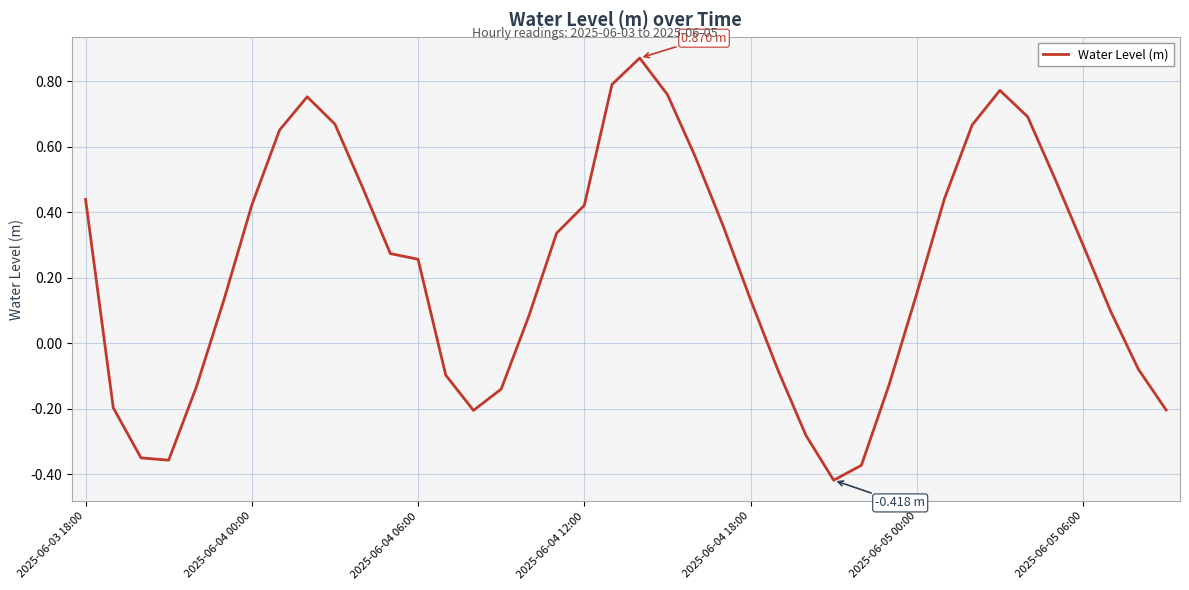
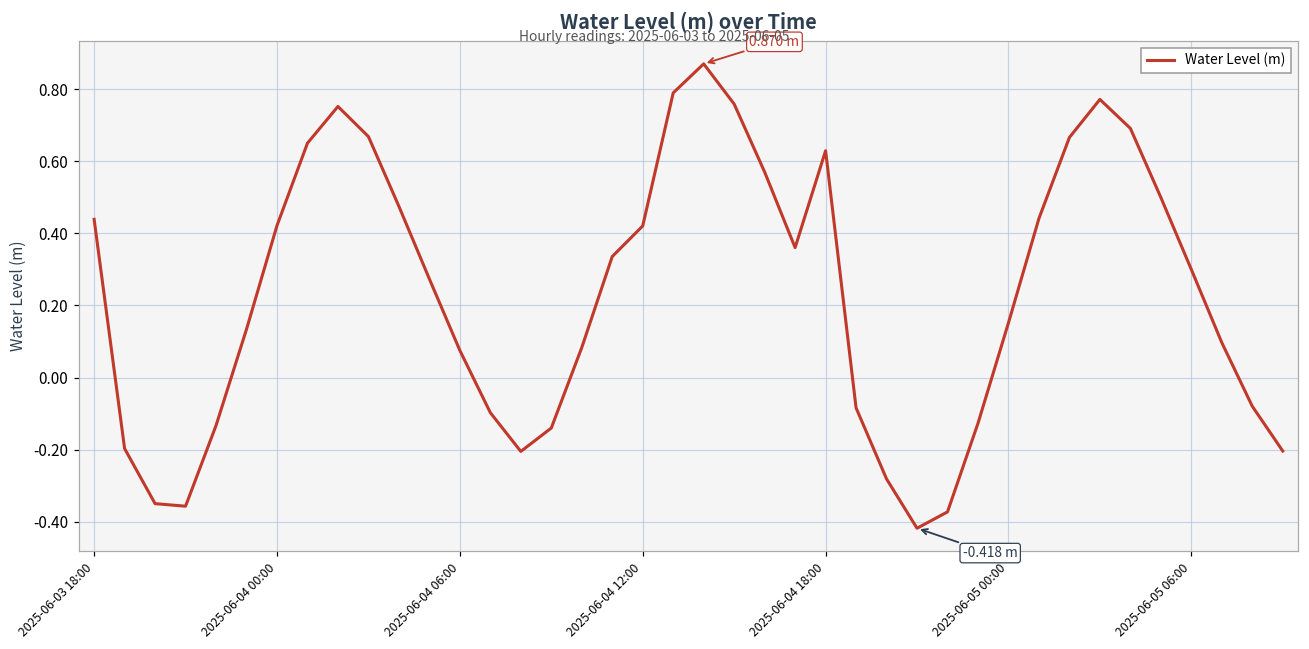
  {
    "2025-06-03 18:00": 0.44,
    "2025-06-04 00:00": 0.42,
-   "2025-06-04 06:00": 0.26,
+   "2025-06-04 06:00": 0.08,
    "2025-06-04 12:00": 0.42,
-   "2025-06-04 18:00": 0.13,
+   "2025-06-04 18:00": 0.63,
    "2025-06-05 00:00": 0.15,
    "2025-06-05 06:00": 0.30
  }
